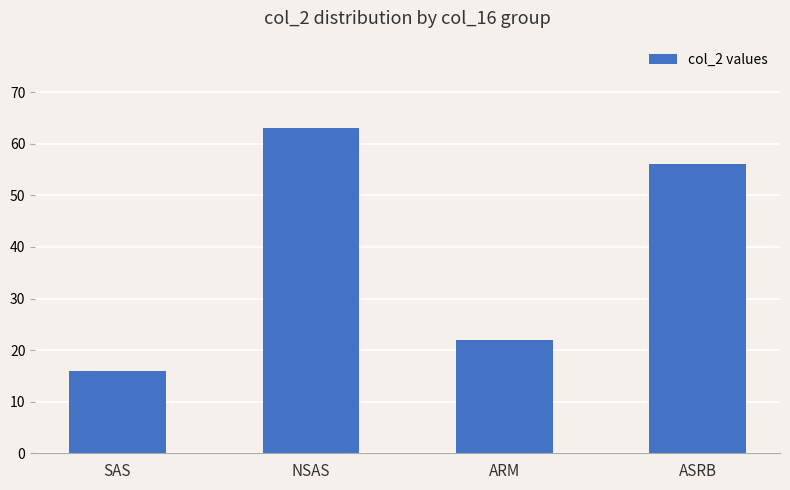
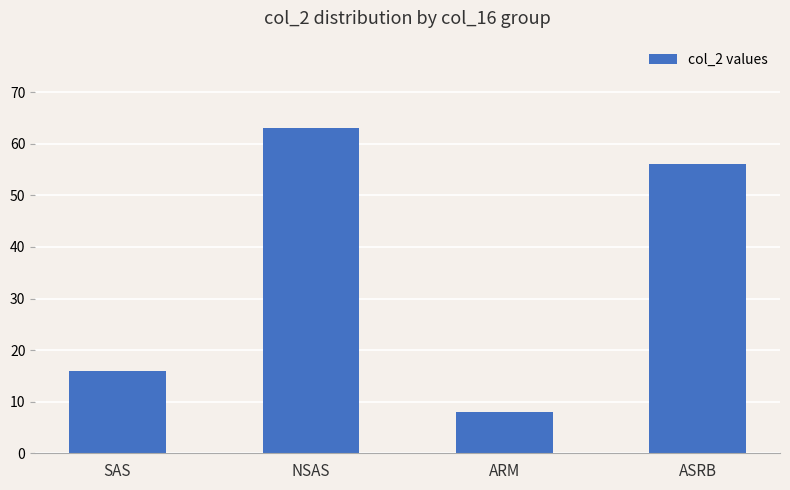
  {
    "SAS": 16,
    "NSAS": 63,
-   "ARM": 22,
+   "ARM": 8,
    "ASRB": 56
  }
